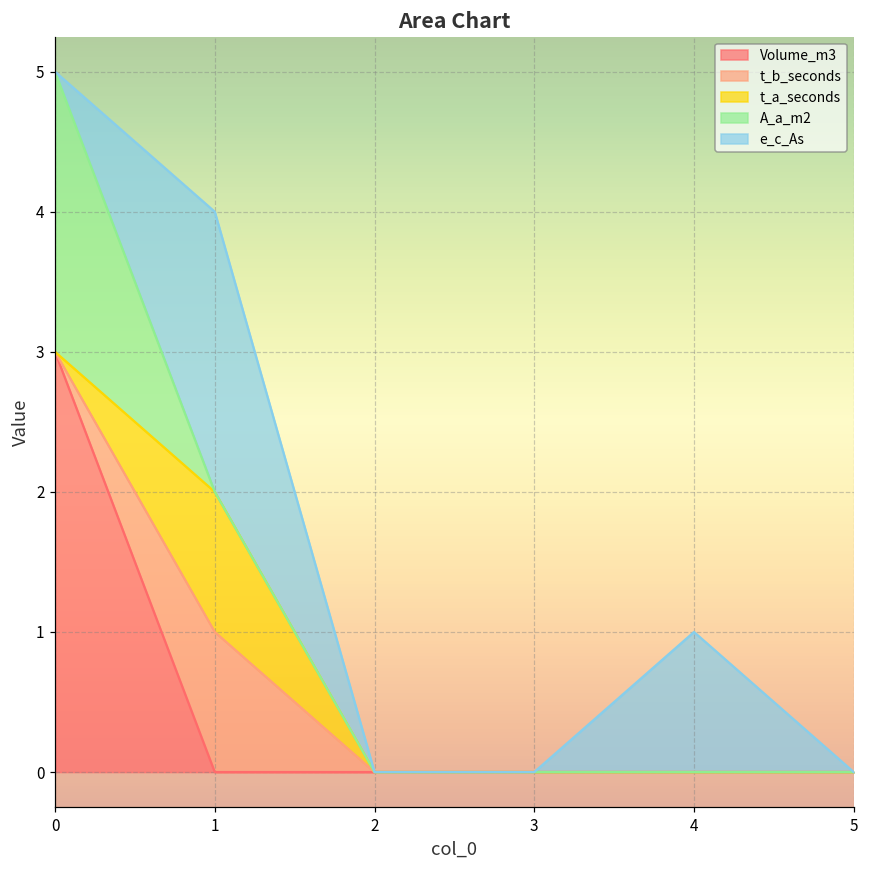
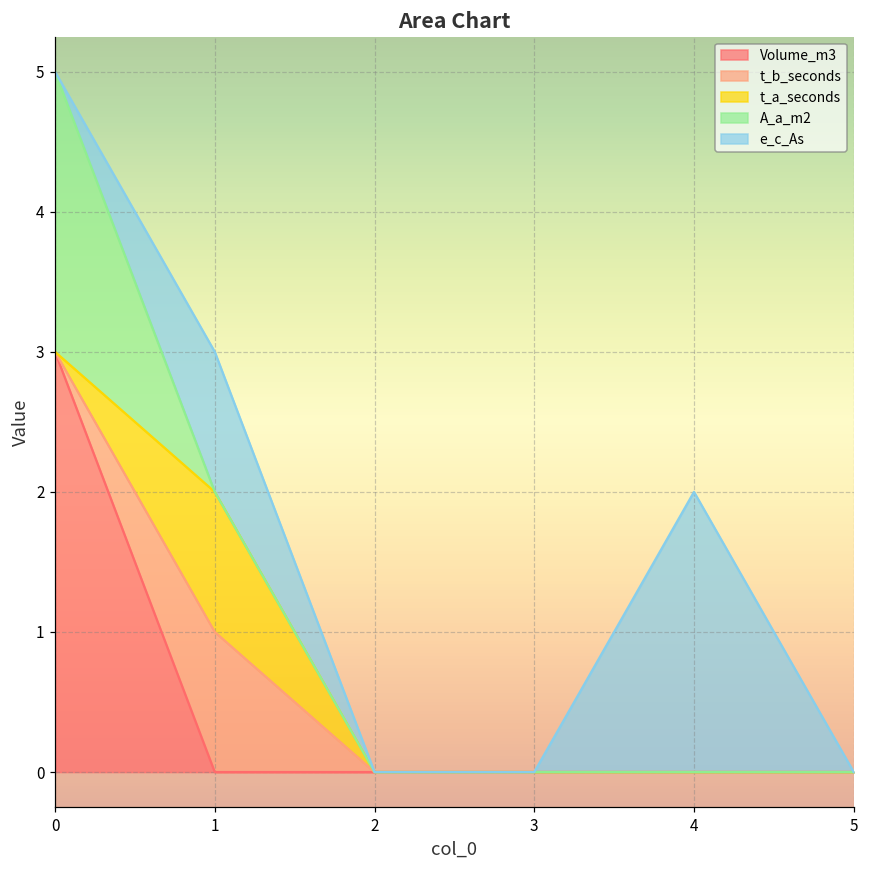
  {
    "e_c_As": {
-     "1": 2,
-     "4": 1
+     "1": 1,
+     "4": 2
    }
  }
